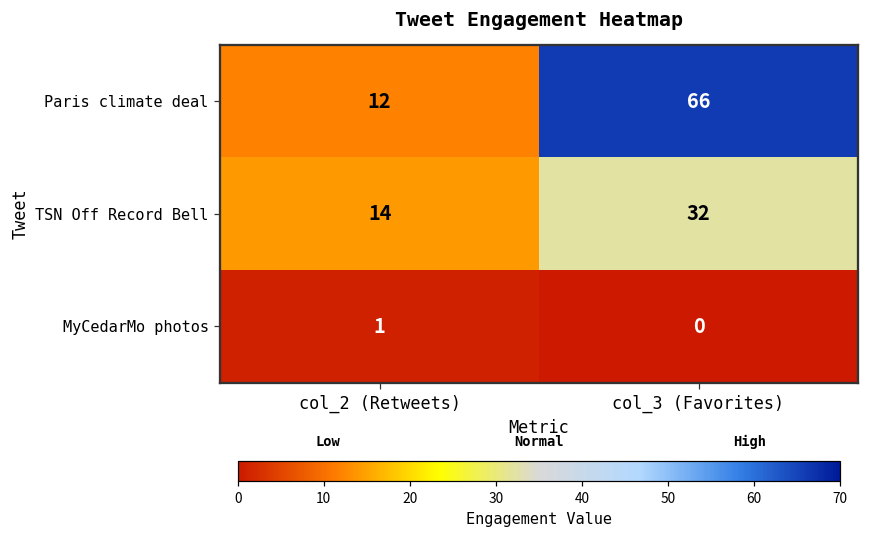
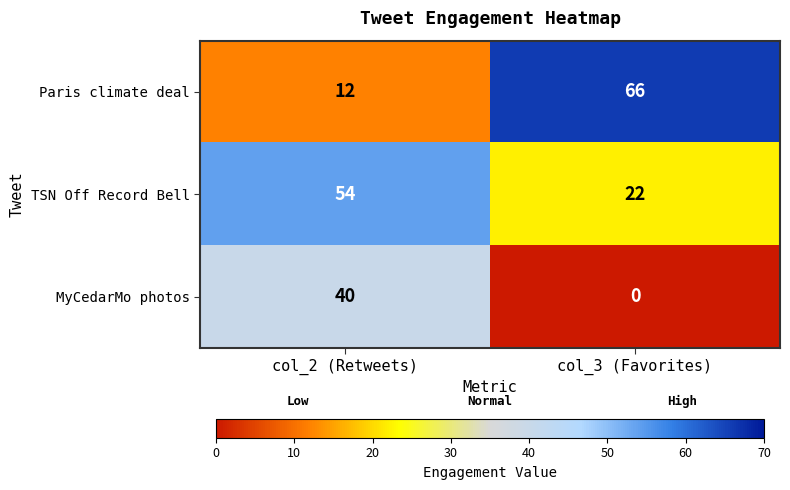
  {
    "Paris climate deal": {
      "col_2 (Retweets)": 12,
      "col_3 (Favorites)": 66
    },
    "TSN Off Record Bell": {
-     "col_2 (Retweets)": 14,
-     "col_3 (Favorites)": 32
+     "col_2 (Retweets)": 54,
+     "col_3 (Favorites)": 22
    },
    "MyCedarMo photos": {
-     "col_2 (Retweets)": 1,
+     "col_2 (Retweets)": 40,
      "col_3 (Favorites)": 0
    }
  }
